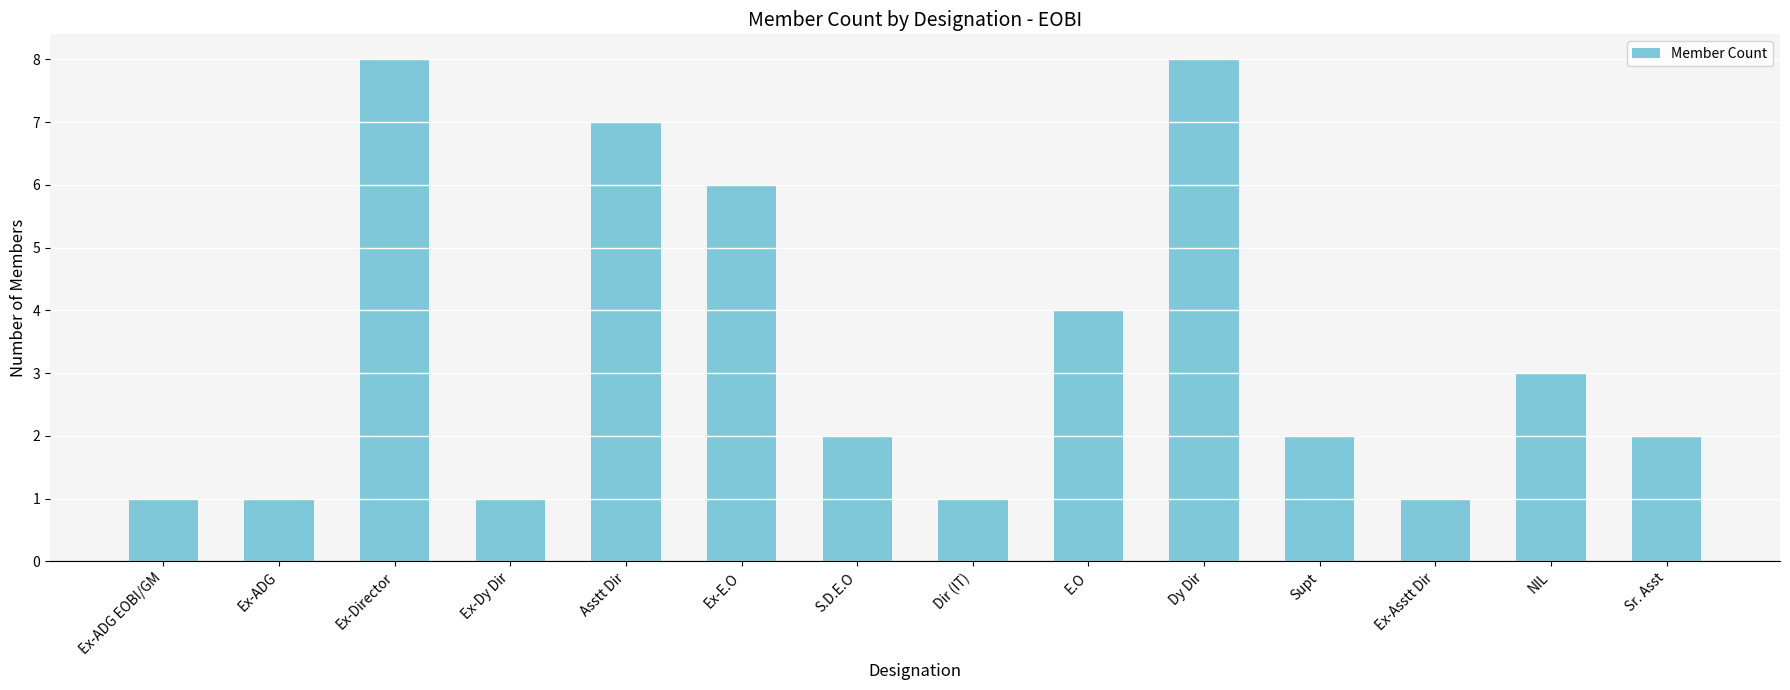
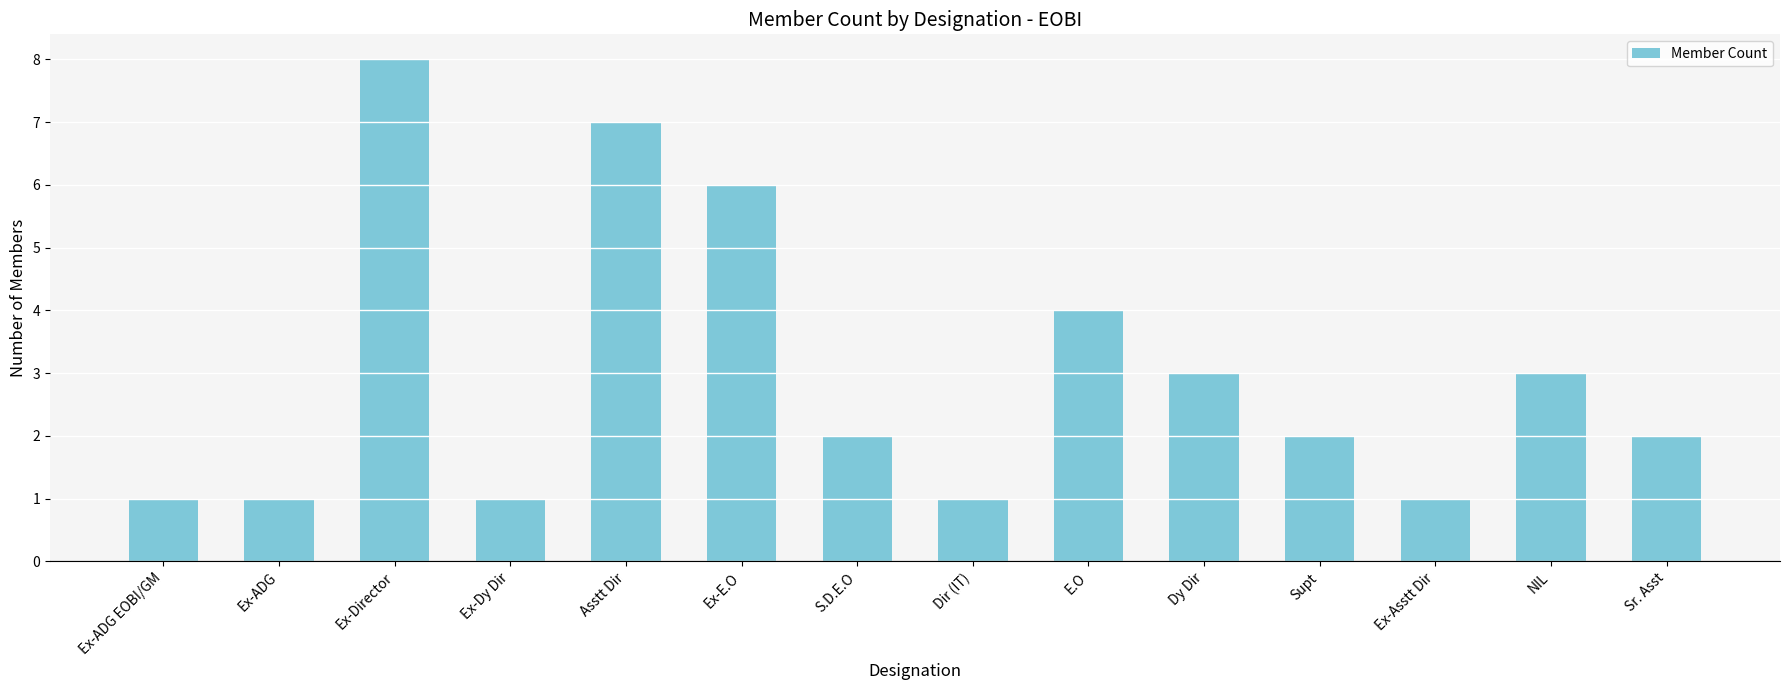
  {
    "Ex-ADG EOBI/GM": 1,
    "Ex-ADG": 1,
    "Ex-Director": 8,
    "Ex-Dy Dir": 1,
    "Asstt Dir": 7,
    "Ex-E.O": 6,
    "S.D.E.O": 2,
    "Dir (IT)": 1,
    "E.O": 4,
-   "Dy Dir": 8,
+   "Dy Dir": 3,
    "Supt": 2,
    "Ex-Asstt Dir": 1,
    "NIL": 3,
    "Sr. Asst": 2
  }
